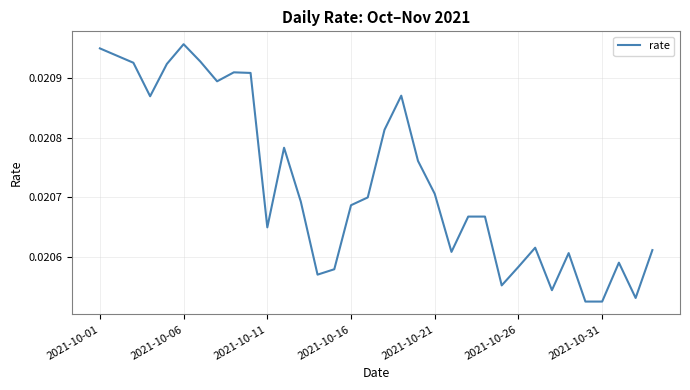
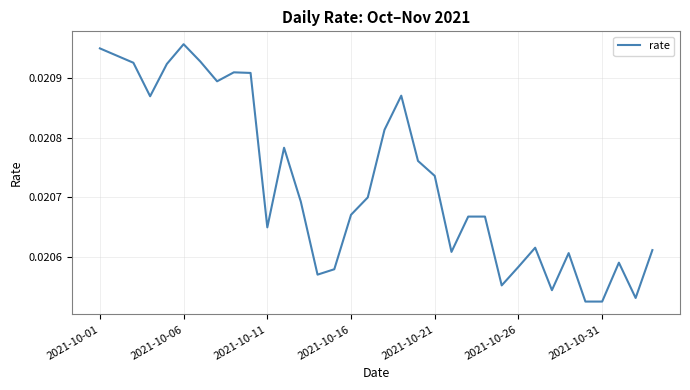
  {
    "2021-10-01": 0.02095,
    "2021-10-06": 0.02096,
    "2021-10-11": 0.02065,
-   "2021-10-16": 0.02069,
-   "2021-10-21": 0.02071,
+   "2021-10-16": 0.02067,
+   "2021-10-21": 0.02074,
    "2021-10-26": 0.02058,
    "2021-10-31": 0.02053
  }
